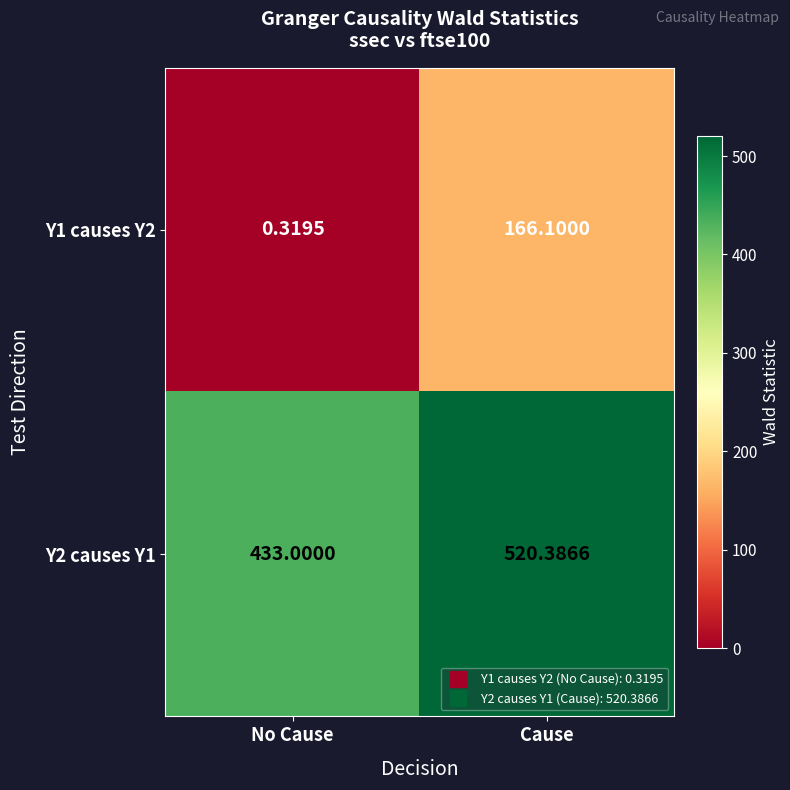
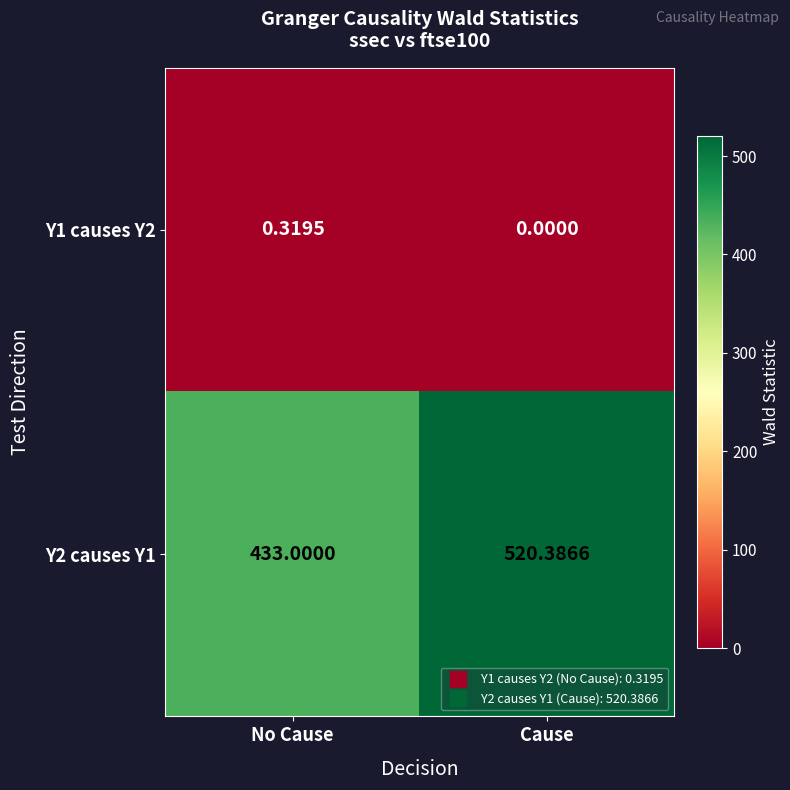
  {
    "Y1 causes Y2": {
      "No Cause": 0.3195,
-     "Cause": 166.1000
+     "Cause": 0.0000
    },
    "Y2 causes Y1": {
      "No Cause": 433.0000,
      "Cause": 520.3866
    }
  }
